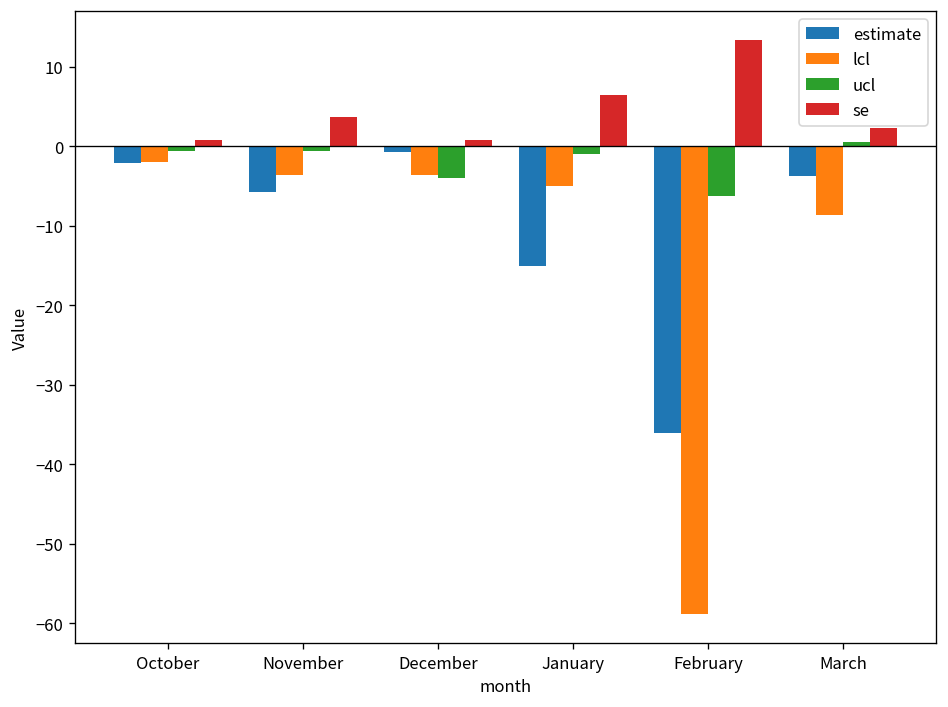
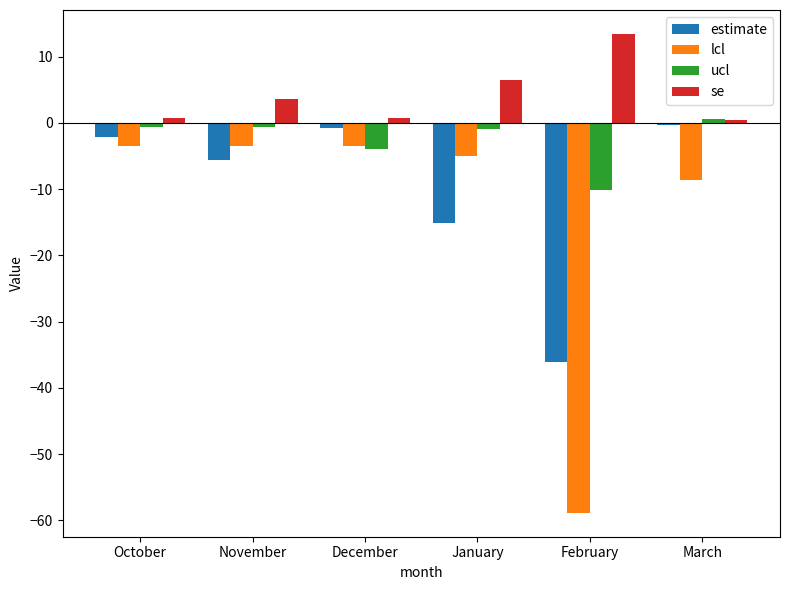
  {
    "estimate": {
      "October": -2,
      "November": -6,
      "December": -1,
      "January": -15,
      "February": -36,
-     "March": -4
+     "March": 0
    },
    "lcl": {
-     "October": -2,
+     "October": -4,
      "November": -4,
      "December": -4,
      "January": -5,
      "February": -59,
      "March": -9
    },
    "ucl": {
      "October": -1,
      "November": -1,
      "December": -4,
      "January": -1,
-     "February": -6,
+     "February": -10,
      "March": 1
    },
    "se": {
      "October": 1,
      "November": 4,
      "December": 1,
      "January": 6,
      "February": 13,
-     "March": 2
+     "March": 0
    }
  }
